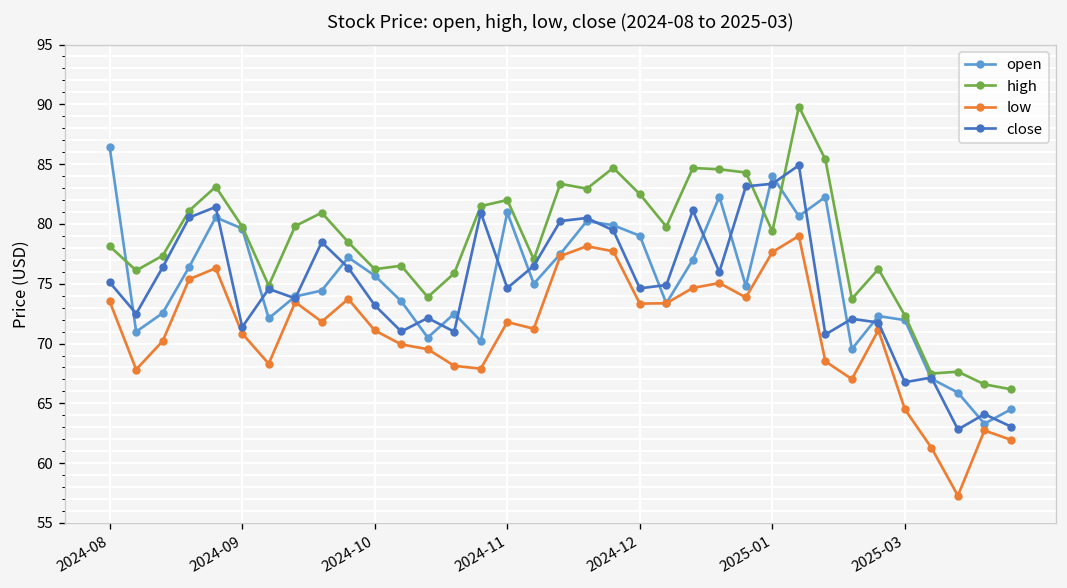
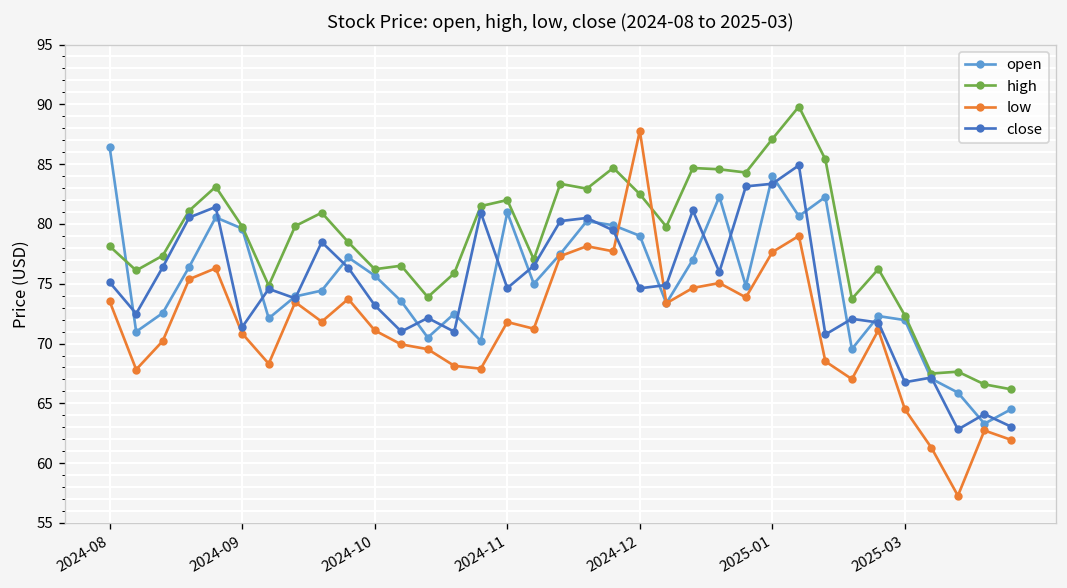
  {
    "high": {
      "2024-08": 78,
      "2024-10": 76,
      "2024-11": 82,
      "2024-12": 82,
-     "2025-01": 79,
+     "2025-01": 87,
      "2025-03": 72
    },
    "low": {
      "2024-08": 74,
      "2024-09": 71,
      "2024-10": 71,
      "2024-11": 72,
-     "2024-12": 73,
+     "2024-12": 88,
      "2025-01": 78,
      "2025-03": 65
    }
  }
